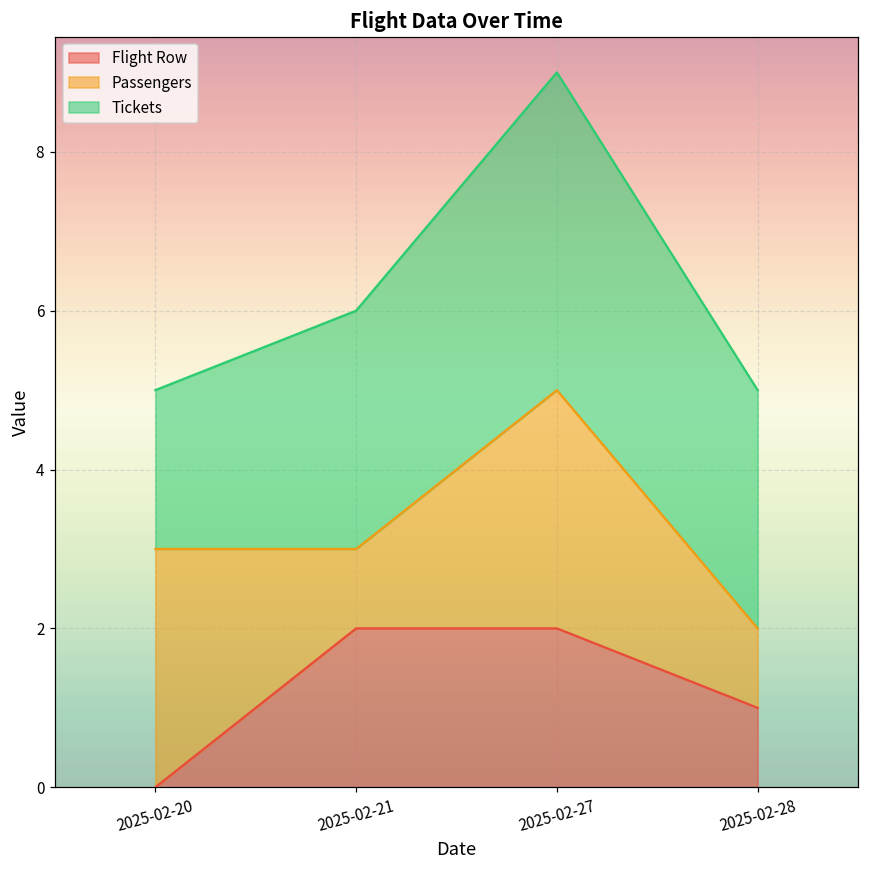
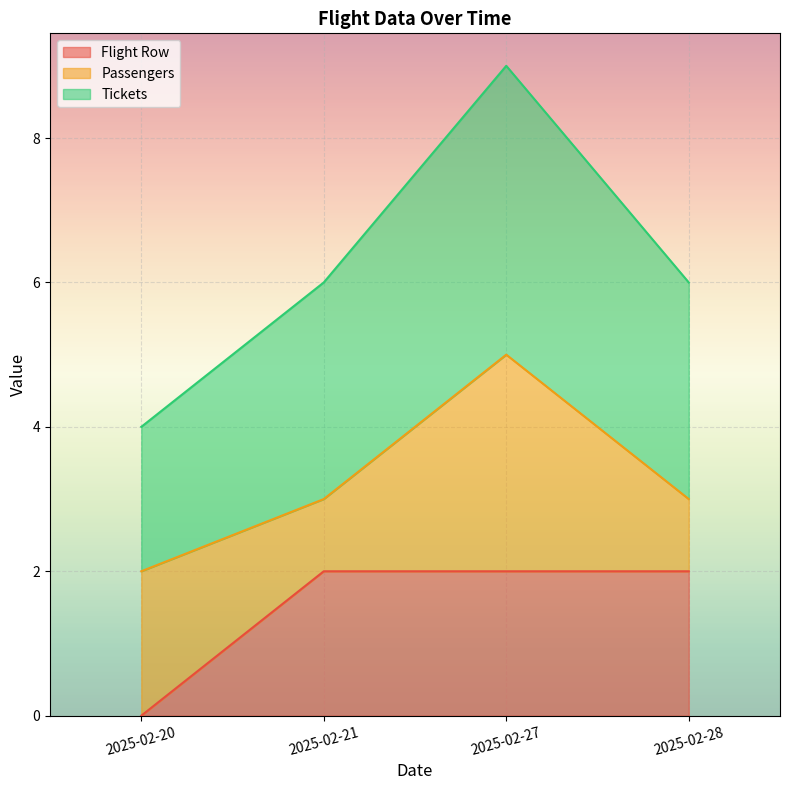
  {
    "Flight Row": {
      "2025-02-20": 0,
      "2025-02-21": 2,
      "2025-02-27": 2,
-     "2025-02-28": 1
+     "2025-02-28": 2
    },
    "Passengers": {
-     "2025-02-20": 3,
+     "2025-02-20": 2,
      "2025-02-21": 1,
      "2025-02-27": 3,
      "2025-02-28": 1
    },
    "Tickets": {
      "2025-02-20": 2,
      "2025-02-21": 3,
      "2025-02-27": 4,
      "2025-02-28": 3
    }
  }
